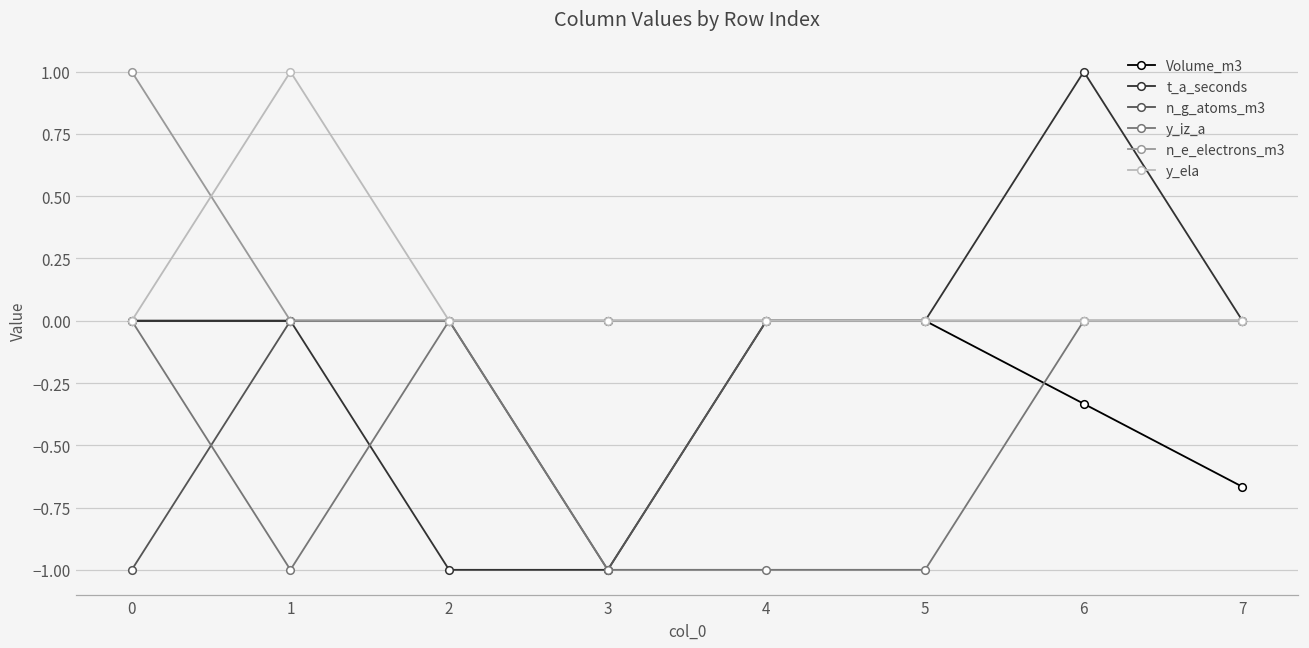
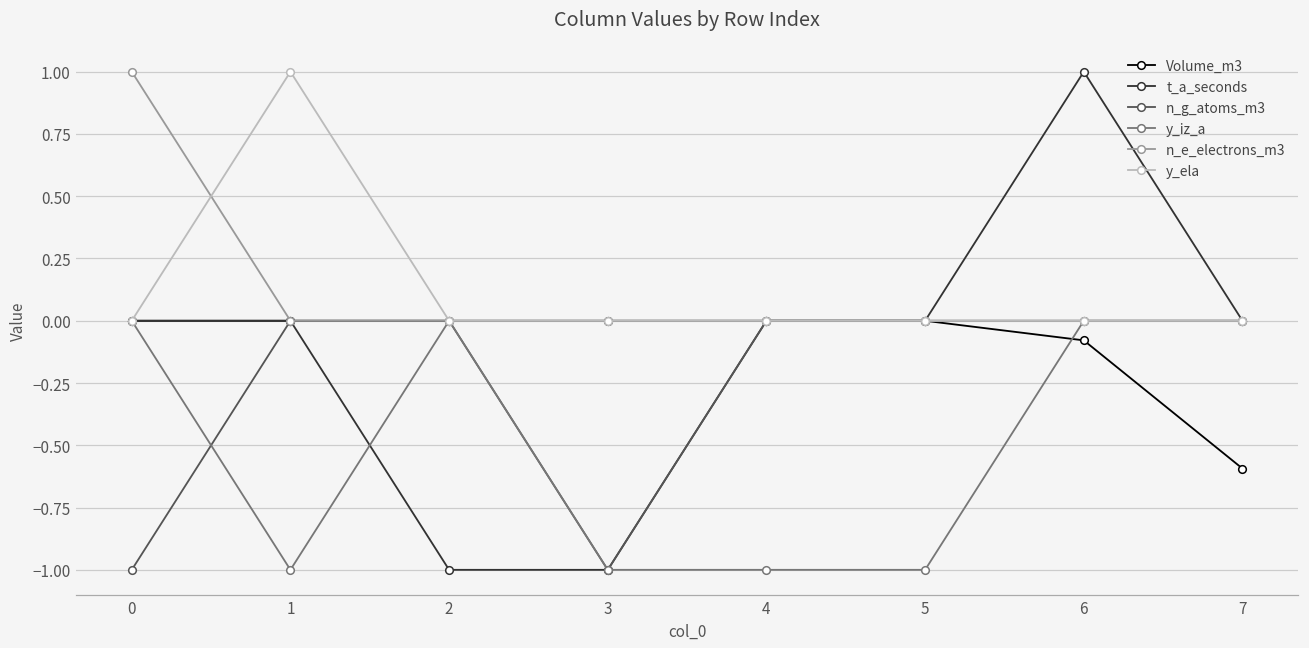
  {
    "Volume_m3": {
-     "6": -0.33,
-     "7": -0.67
+     "6": -0.08,
+     "7": -0.59
    }
  }
